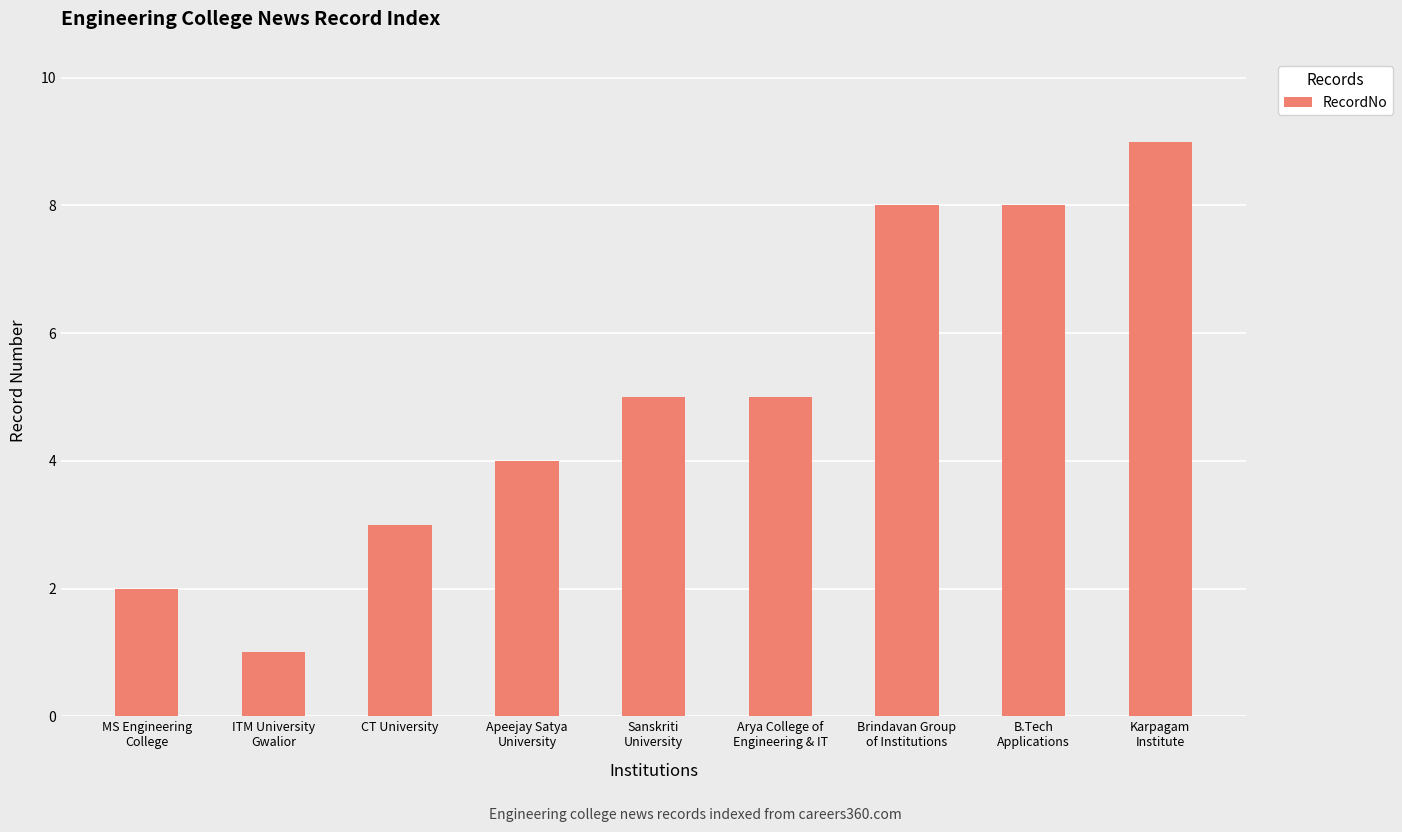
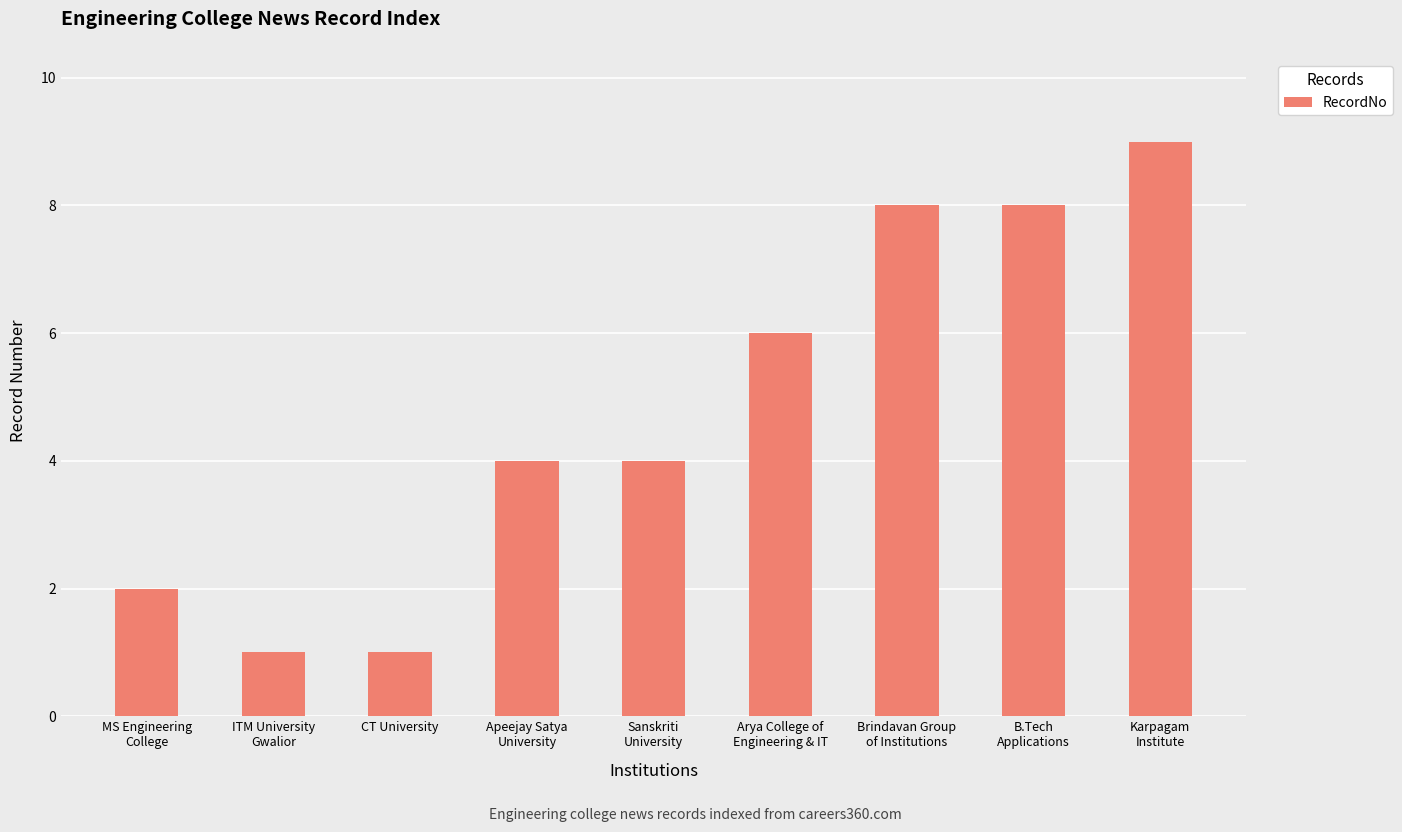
  {
    "MS Engineering College": 2,
    "ITM University Gwalior": 1,
-   "CT University": 3,
+   "CT University": 1,
    "Apeejay Satya University": 4,
-   "Sanskriti University": 5,
-   "Arya College of Engineering & IT": 5,
+   "Sanskriti University": 4,
+   "Arya College of Engineering & IT": 6,
    "Brindavan Group of Institutions": 8,
    "B.Tech Applications": 8,
    "Karpagam Institute": 9
  }
